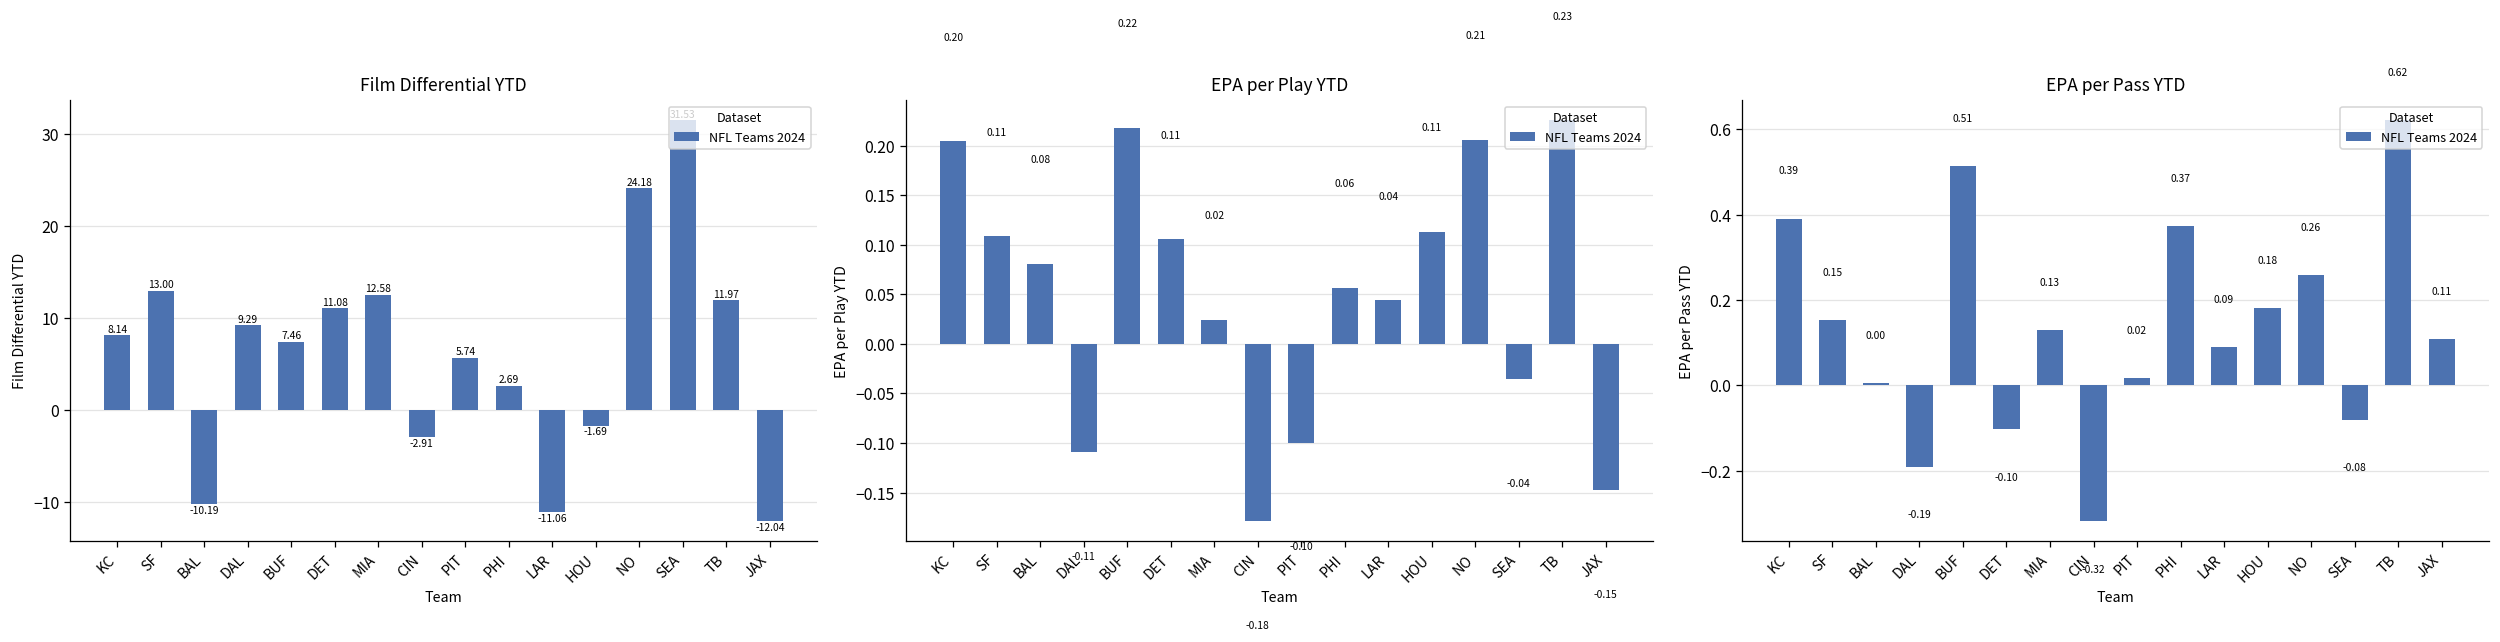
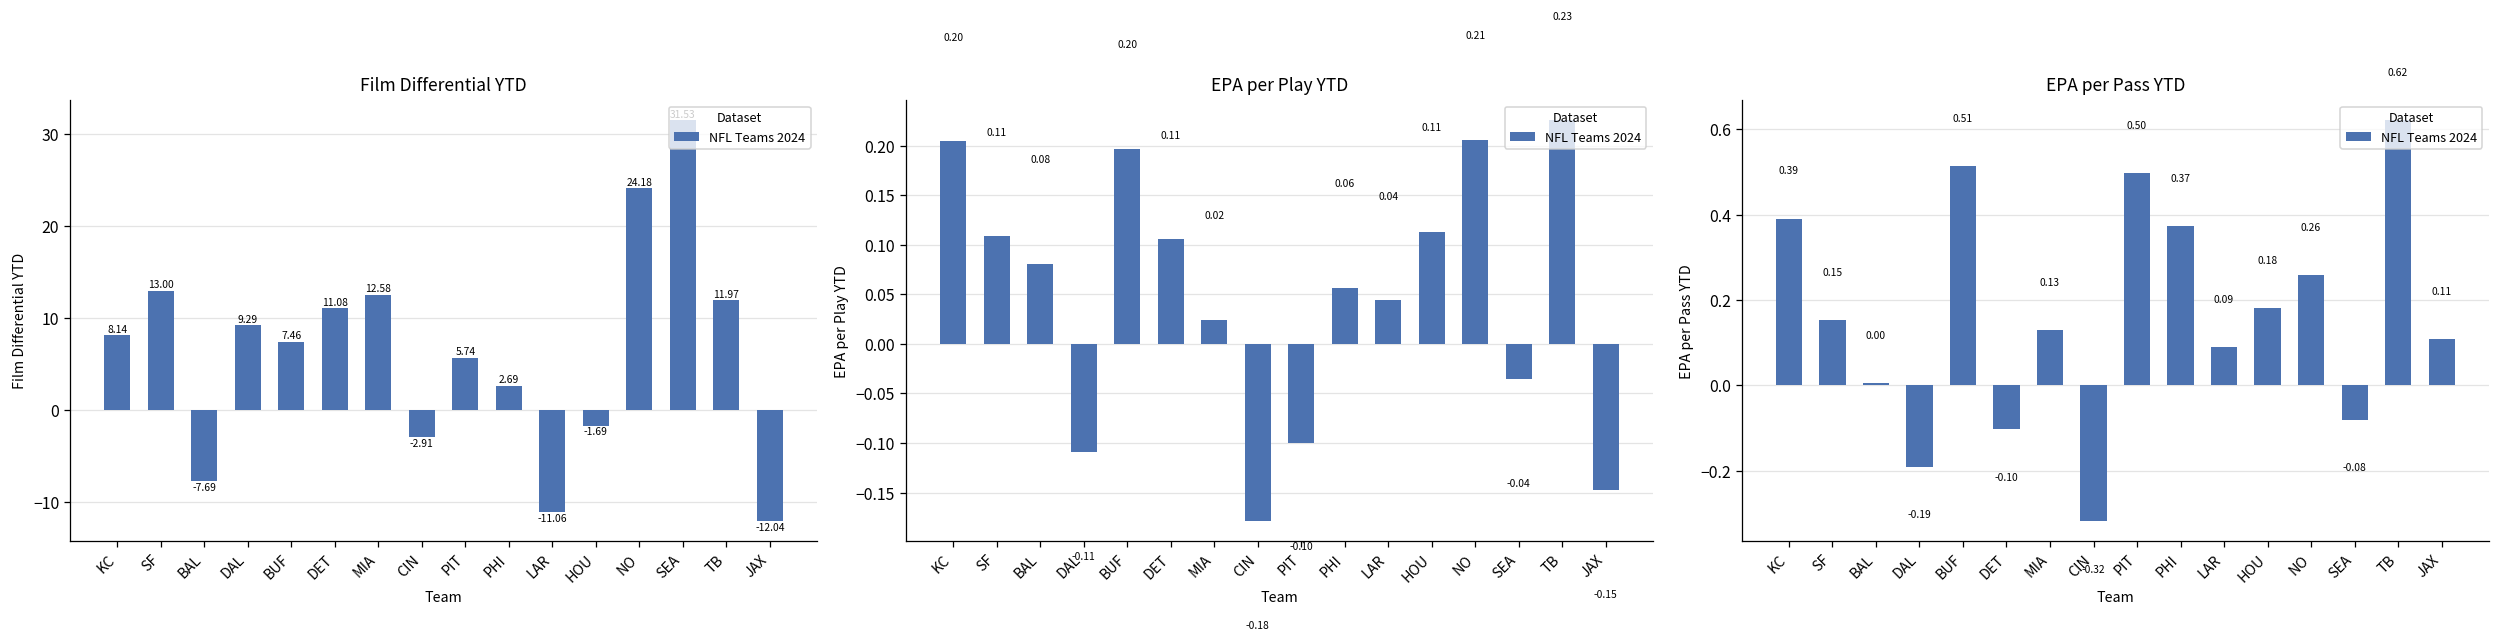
  {
    "Film Differential YTD": {
      "KC": 8.14,
      "SF": 13.00,
-     "BAL": -10.19,
+     "BAL": -7.69,
      "DAL": 9.29,
      "BUF": 7.46,
      "DET": 11.08,
      "MIA": 12.58,
      "CIN": -2.91,
      "PIT": 5.74,
      "PHI": 2.69,
      "LAR": -11.06,
      "HOU": -1.69,
      "NO": 24.18,
      "TB": 11.97,
      "JAX": -12.04
    },
    "EPA per Play YTD": {
-     "BUF": 0.22
+     "BUF": 0.20
    },
    "EPA per Pass YTD": {
-     "PIT": 0.02
+     "PIT": 0.50
    }
  }
